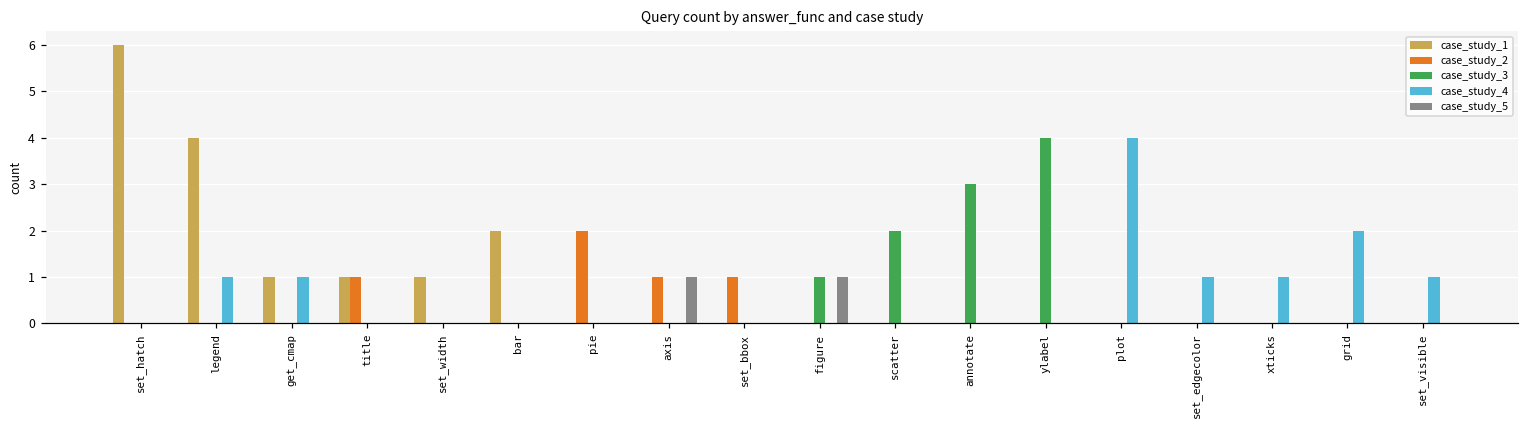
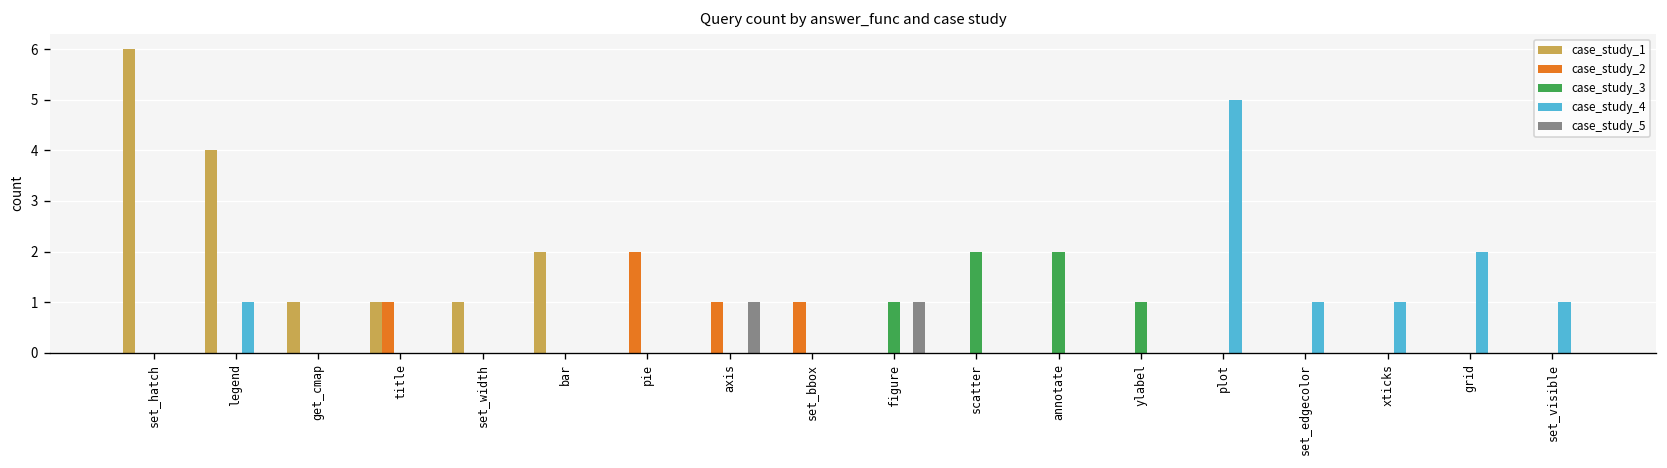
  {
    "case_study_1": {
      "set_hatch": 6,
      "legend": 4,
      "get_cmap": 1,
      "title": 1,
      "set_width": 1,
      "bar": 2,
      "pie": 0,
      "axis": 0,
      "set_bbox": 0,
      "figure": 0,
      "scatter": 0,
      "annotate": 0,
      "ylabel": 0,
      "plot": 0,
      "set_edgecolor": 0,
      "xticks": 0,
      "grid": 0,
      "set_visible": 0
    },
    "case_study_2": {
      "set_hatch": 0,
      "legend": 0,
      "get_cmap": 0,
      "title": 1,
      "set_width": 0,
      "bar": 0,
      "pie": 2,
      "axis": 1,
      "set_bbox": 1,
      "figure": 0,
      "scatter": 0,
      "annotate": 0,
      "ylabel": 0,
      "plot": 0,
      "set_edgecolor": 0,
      "xticks": 0,
      "grid": 0,
      "set_visible": 0
    },
    "case_study_3": {
      "set_hatch": 0,
      "legend": 0,
      "get_cmap": 0,
      "title": 0,
      "set_width": 0,
      "bar": 0,
      "pie": 0,
      "axis": 0,
      "set_bbox": 0,
      "figure": 1,
      "scatter": 2,
-     "annotate": 3,
-     "ylabel": 4,
+     "annotate": 2,
+     "ylabel": 1,
      "plot": 0,
      "set_edgecolor": 0,
      "xticks": 0,
      "grid": 0,
      "set_visible": 0
    },
    "case_study_4": {
      "set_hatch": 0,
      "legend": 1,
-     "get_cmap": 1,
+     "get_cmap": 0,
      "title": 0,
      "set_width": 0,
      "bar": 0,
      "pie": 0,
      "axis": 0,
      "set_bbox": 0,
      "figure": 0,
      "scatter": 0,
      "annotate": 0,
      "ylabel": 0,
-     "plot": 4,
+     "plot": 5,
      "set_edgecolor": 1,
      "xticks": 1,
      "grid": 2,
      "set_visible": 1
    },
    "case_study_5": {
      "set_hatch": 0,
      "legend": 0,
      "get_cmap": 0,
      "title": 0,
      "set_width": 0,
      "bar": 0,
      "pie": 0,
      "axis": 1,
      "set_bbox": 0,
      "figure": 1,
      "scatter": 0,
      "annotate": 0,
      "ylabel": 0,
      "plot": 0,
      "set_edgecolor": 0,
      "xticks": 0,
      "grid": 0,
      "set_visible": 0
    }
  }
